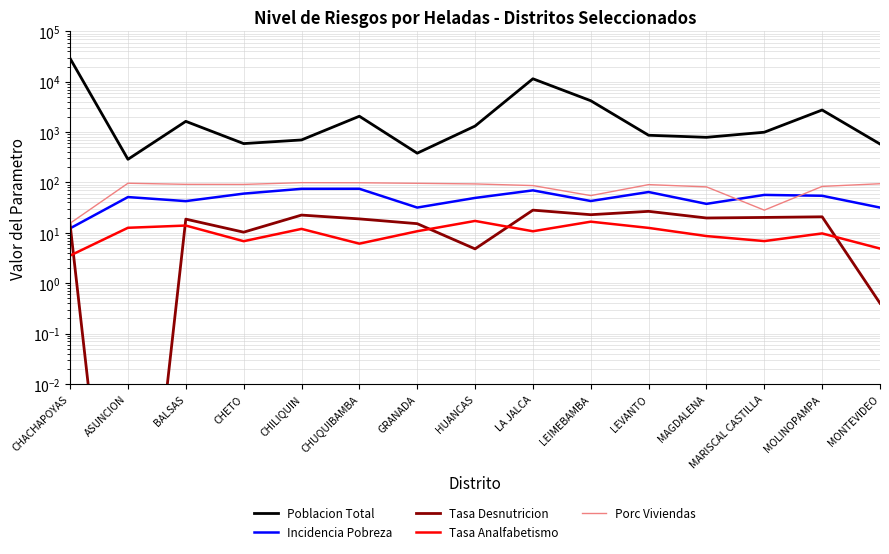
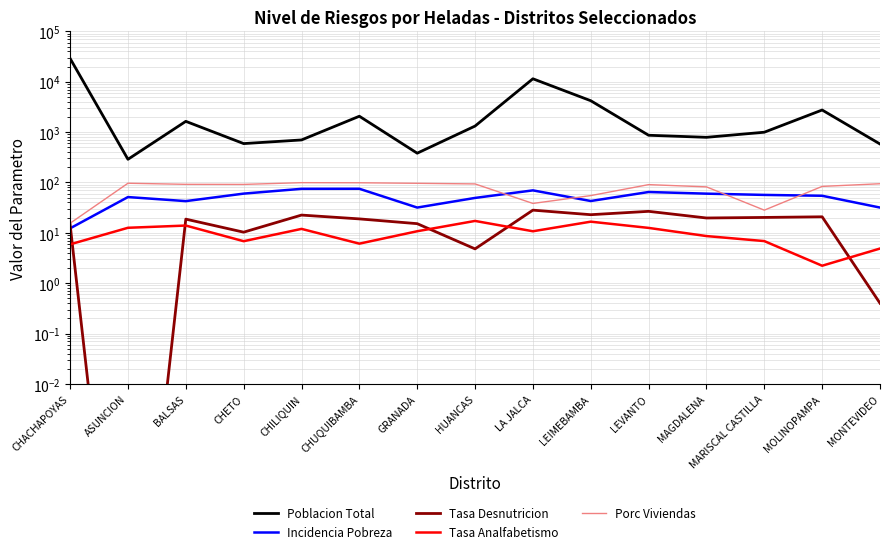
  {
    "Poblacion Total": {
      "CHACHAPOYAS": 30000,
      "ASUNCION": 300,
      "BALSAS": 1600,
      "CHETO": 600,
      "CHILIQUIN": 700,
      "CHUQUIBAMBA": 2100,
      "GRANADA": 400,
      "HUANCAS": 1300,
      "LA JALCA": 11000,
      "LEIMEBAMBA": 4000,
      "LEVANTO": 900,
      "MAGDALENA": 800,
      "MARISCAL CASTILLA": 1000,
      "MOLINOPAMPA": 3000,
      "MONTEVIDEO": 600
    },
    "Incidencia Pobreza": {
      "CHACHAPOYAS": 12,
      "ASUNCION": 50,
      "BALSAS": 40,
      "CHETO": 60,
      "CHILIQUIN": 70,
      "CHUQUIBAMBA": 70,
      "GRANADA": 30,
      "HUANCAS": 50,
      "LA JALCA": 70,
      "LEIMEBAMBA": 40,
      "LEVANTO": 60,
-     "MAGDALENA": 40,
+     "MAGDALENA": 60,
      "MARISCAL CASTILLA": 60,
      "MOLINOPAMPA": 50,
      "MONTEVIDEO": 30
    },
    "Tasa Desnutricion": {
      "BALSAS": 19,
      "CHETO": 10,
      "CHILIQUIN": 20,
      "CHUQUIBAMBA": 19,
      "GRANADA": 15,
      "HUANCAS": 5,
      "LA JALCA": 30,
      "LEIMEBAMBA": 20,
      "LEVANTO": 30,
      "MAGDALENA": 20,
      "MARISCAL CASTILLA": 20,
      "MOLINOPAMPA": 21,
      "MONTEVIDEO": 0.4
    },
    "Tasa Analfabetismo": {
-     "CHACHAPOYAS": 4,
+     "CHACHAPOYAS": 6,
      "ASUNCION": 13,
      "BALSAS": 14,
      "CHETO": 7,
      "CHILIQUIN": 12,
      "CHUQUIBAMBA": 6,
      "GRANADA": 11,
      "HUANCAS": 17,
      "LA JALCA": 11,
      "LEIMEBAMBA": 17,
      "LEVANTO": 13,
      "MAGDALENA": 9,
      "MARISCAL CASTILLA": 7,
-     "MOLINOPAMPA": 10,
+     "MOLINOPAMPA": 2,
      "MONTEVIDEO": 5
    },
    "Porc Viviendas": {
      "ASUNCION": 100,
      "BALSAS": 90,
      "CHETO": 90,
      "CHILIQUIN": 100,
      "CHUQUIBAMBA": 100,
      "GRANADA": 100,
      "HUANCAS": 90,
-     "LA JALCA": 90,
+     "LA JALCA": 40,
      "LEIMEBAMBA": 50,
      "LEVANTO": 90,
      "MAGDALENA": 80,
      "MARISCAL CASTILLA": 30,
      "MOLINOPAMPA": 80,
      "MONTEVIDEO": 90
    }
  }
